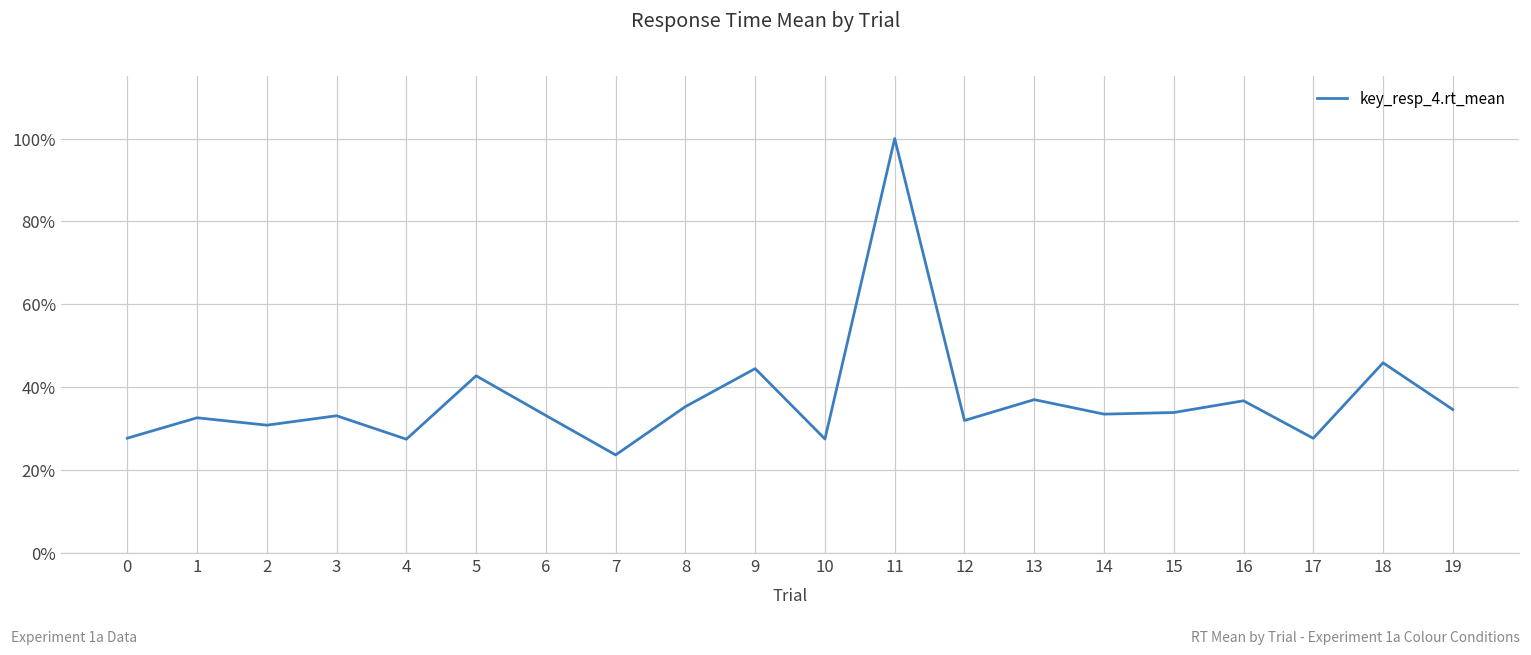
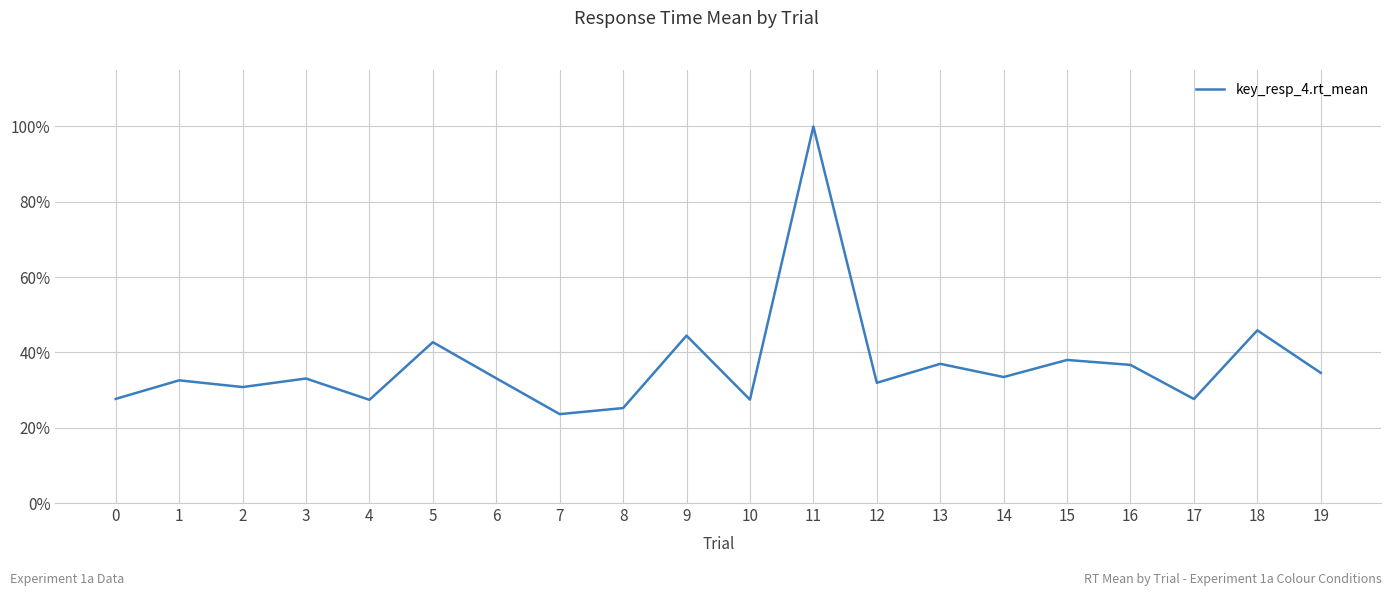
  {
    "0": "28%",
    "1": "33%",
    "2": "31%",
    "3": "33%",
    "4": "27%",
    "5": "43%",
    "6": "33%",
    "7": "24%",
-   "8": "35%",
+   "8": "25%",
    "9": "44%",
    "10": "27%",
    "11": "100%",
    "12": "32%",
    "13": "37%",
    "14": "33%",
-   "15": "34%",
+   "15": "38%",
    "16": "37%",
    "17": "28%",
    "18": "46%",
    "19": "35%"
  }
